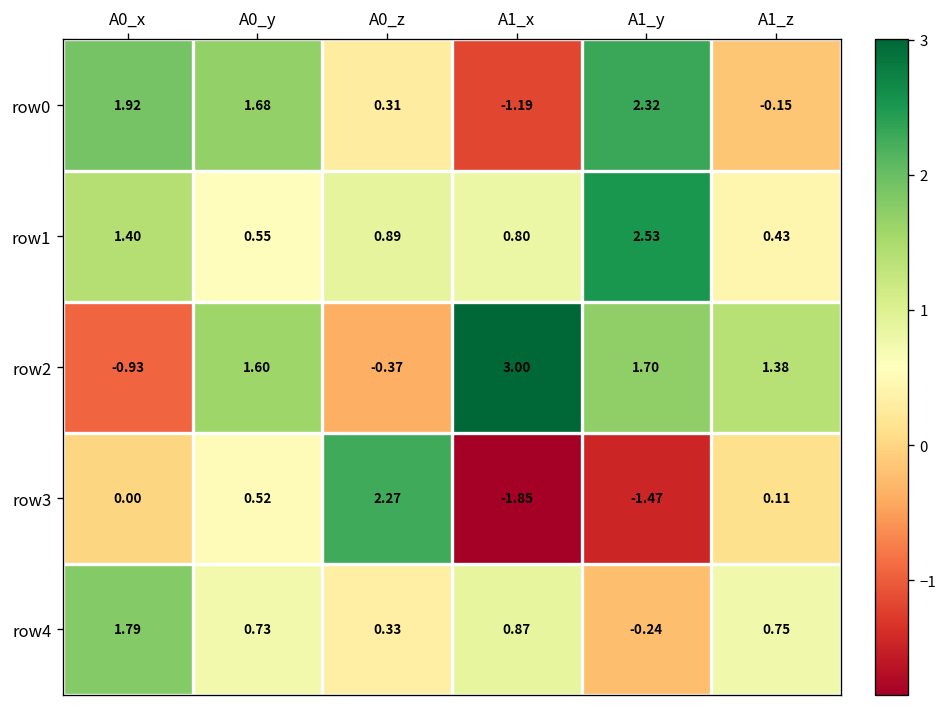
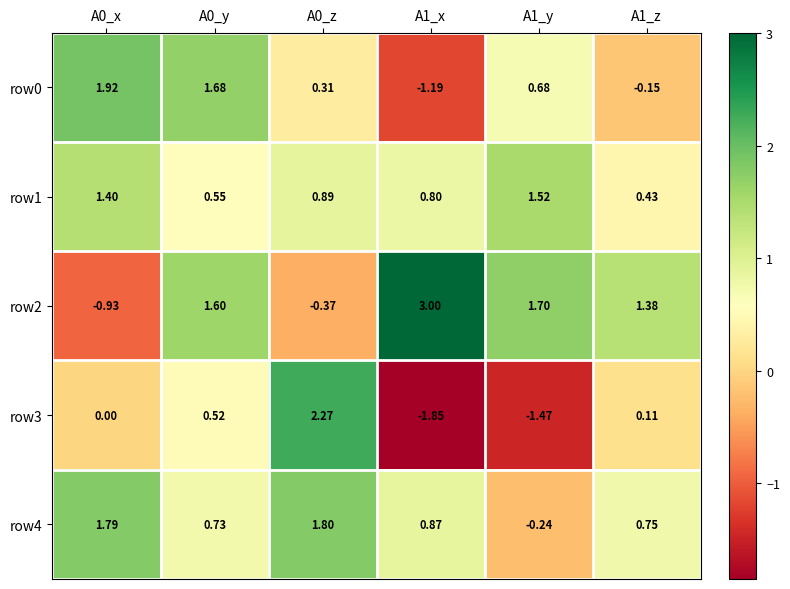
  {
    "row0": {
      "A0_x": 1.92,
      "A0_y": 1.68,
      "A0_z": 0.31,
      "A1_x": -1.19,
-     "A1_y": 2.32,
+     "A1_y": 0.68,
      "A1_z": -0.15
    },
    "row1": {
      "A0_x": 1.40,
      "A0_y": 0.55,
      "A0_z": 0.89,
      "A1_x": 0.80,
-     "A1_y": 2.53,
+     "A1_y": 1.52,
      "A1_z": 0.43
    },
    "row2": {
      "A0_x": -0.93,
      "A0_y": 1.60,
      "A0_z": -0.37,
      "A1_x": 3.00,
      "A1_y": 1.70,
      "A1_z": 1.38
    },
    "row3": {
      "A0_x": 0.00,
      "A0_y": 0.52,
      "A0_z": 2.27,
      "A1_x": -1.85,
      "A1_y": -1.47,
      "A1_z": 0.11
    },
    "row4": {
      "A0_x": 1.79,
      "A0_y": 0.73,
-     "A0_z": 0.33,
+     "A0_z": 1.80,
      "A1_x": 0.87,
      "A1_y": -0.24,
      "A1_z": 0.75
    }
  }
